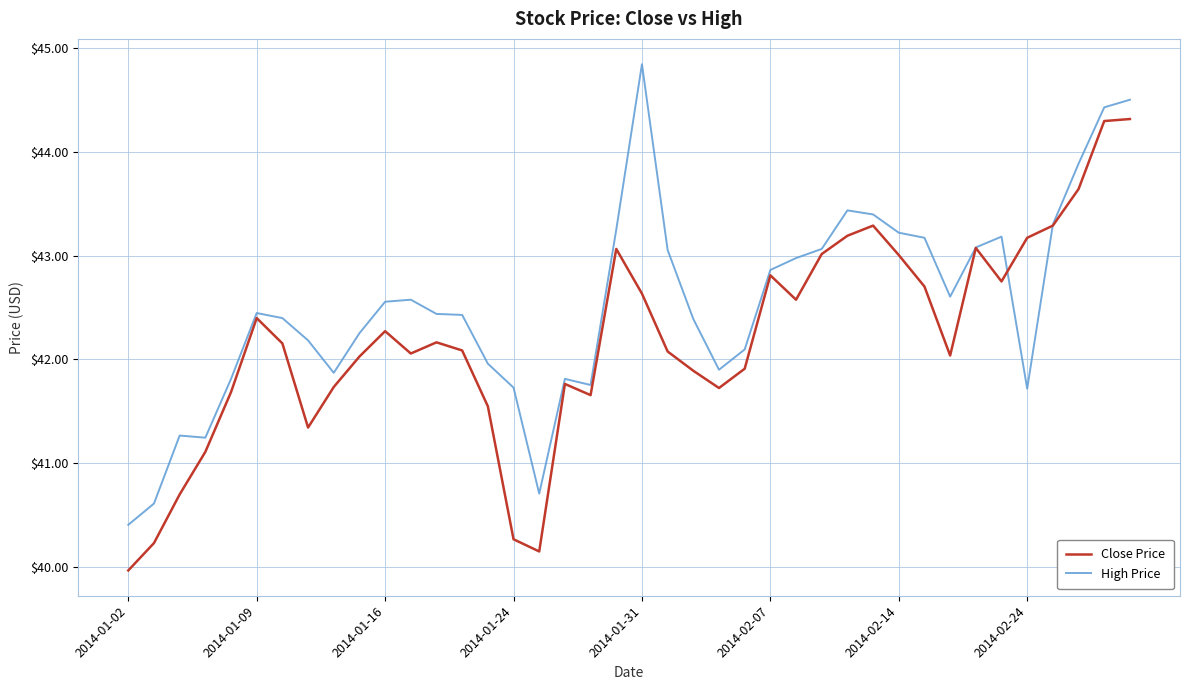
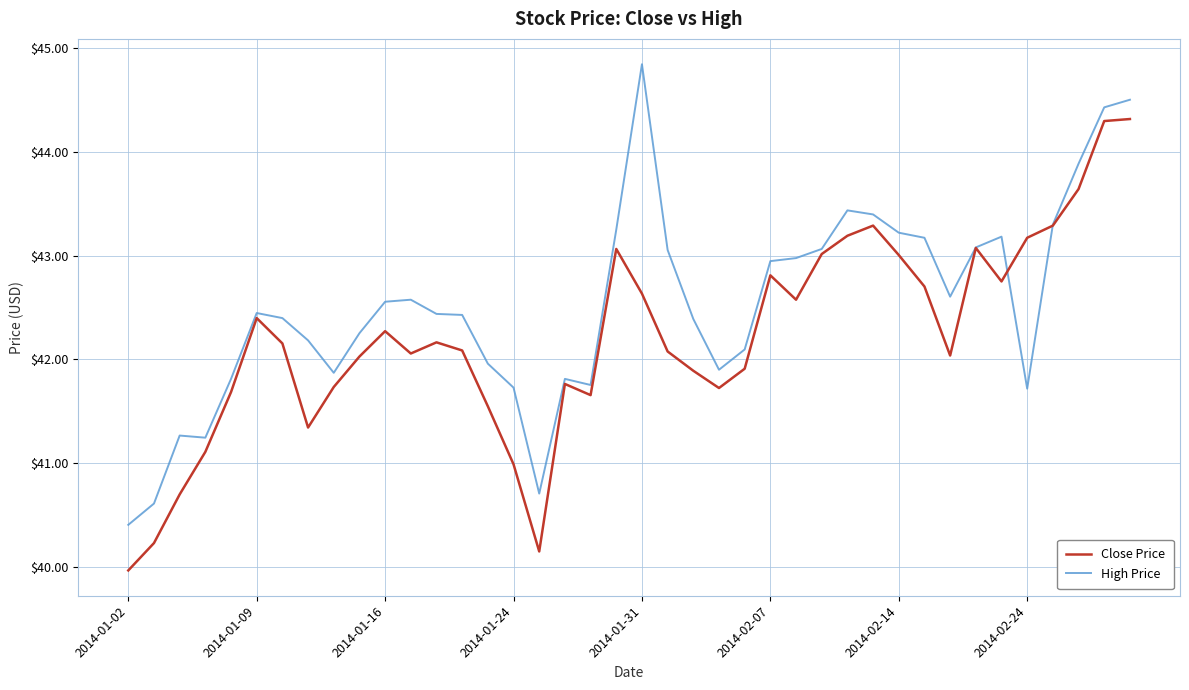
  {
    "Close Price": {
      "2014-01-02": "$39.97",
      "2014-01-09": "$42.40",
      "2014-01-16": "$42.27",
-     "2014-01-24": "$40.27",
+     "2014-01-24": "$40.99",
      "2014-01-31": "$42.63",
      "2014-02-07": "$42.81",
      "2014-02-14": "$43.01",
      "2014-02-24": "$43.17"
    },
    "High Price": {
      "2014-01-02": "$40.41",
      "2014-01-09": "$42.45",
      "2014-01-16": "$42.56",
      "2014-01-24": "$41.73",
      "2014-01-31": "$44.84",
-     "2014-02-07": "$42.86",
+     "2014-02-07": "$42.95",
      "2014-02-14": "$43.22",
      "2014-02-24": "$41.72"
    }
  }
